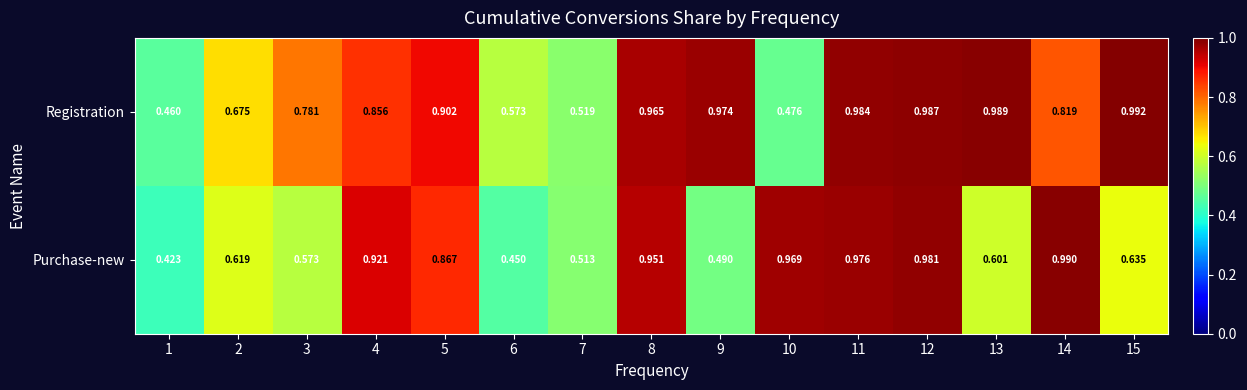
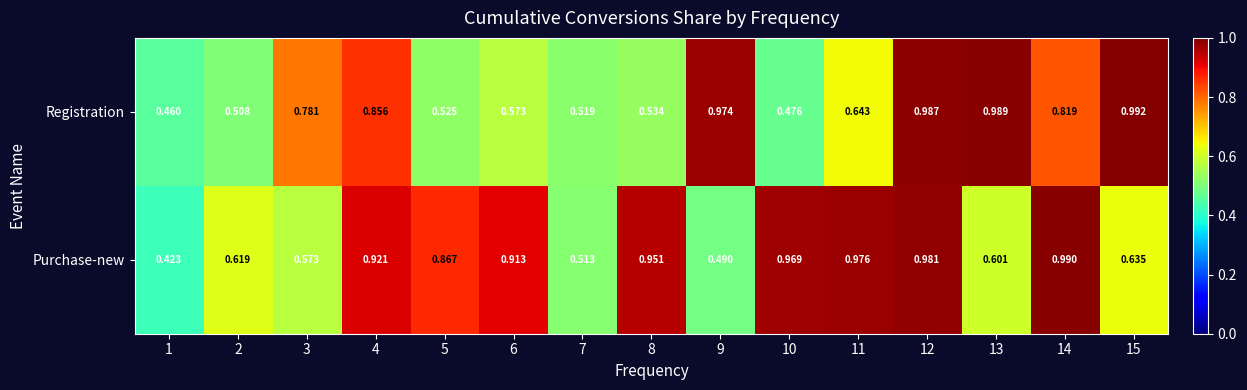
  {
    "Registration": {
      "1": 0.460,
-     "2": 0.675,
+     "2": 0.508,
      "3": 0.781,
      "4": 0.856,
-     "5": 0.902,
+     "5": 0.525,
      "6": 0.573,
      "7": 0.519,
-     "8": 0.965,
+     "8": 0.534,
      "9": 0.974,
      "10": 0.476,
-     "11": 0.984,
+     "11": 0.643,
      "12": 0.987,
      "13": 0.989,
      "14": 0.819,
      "15": 0.992
    },
    "Purchase-new": {
      "1": 0.423,
      "2": 0.619,
      "3": 0.573,
      "4": 0.921,
      "5": 0.867,
-     "6": 0.450,
+     "6": 0.913,
      "7": 0.513,
      "8": 0.951,
      "9": 0.490,
      "10": 0.969,
      "11": 0.976,
      "12": 0.981,
      "13": 0.601,
      "14": 0.990,
      "15": 0.635
    }
  }
